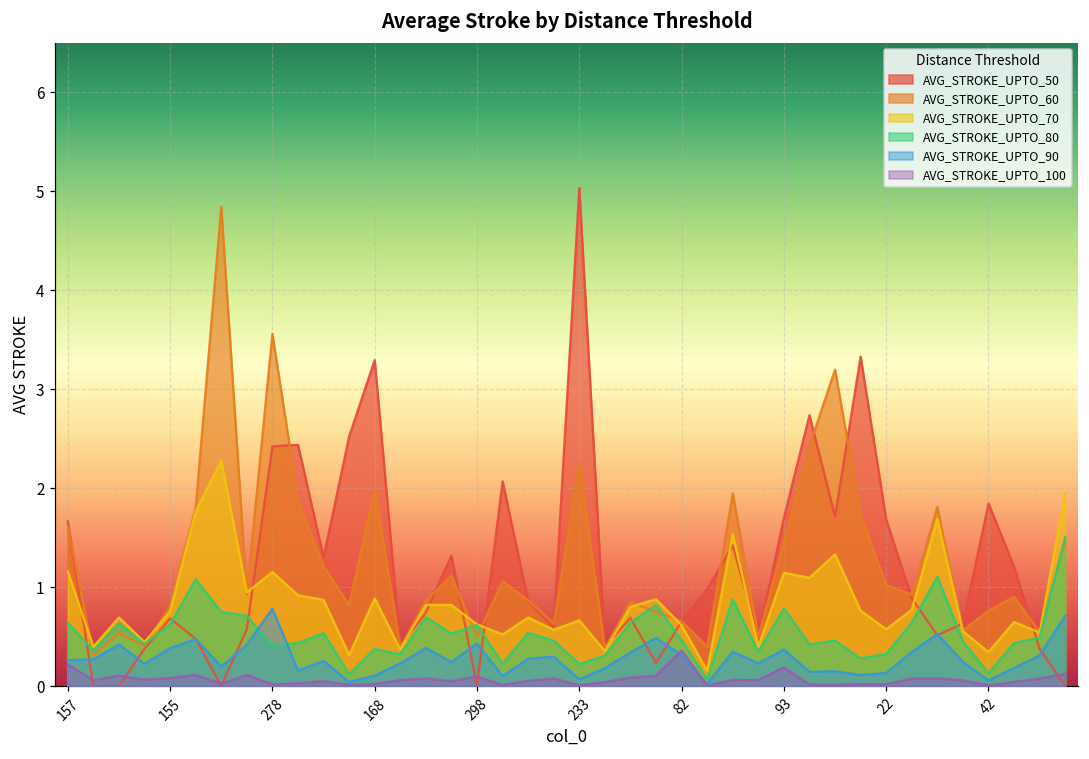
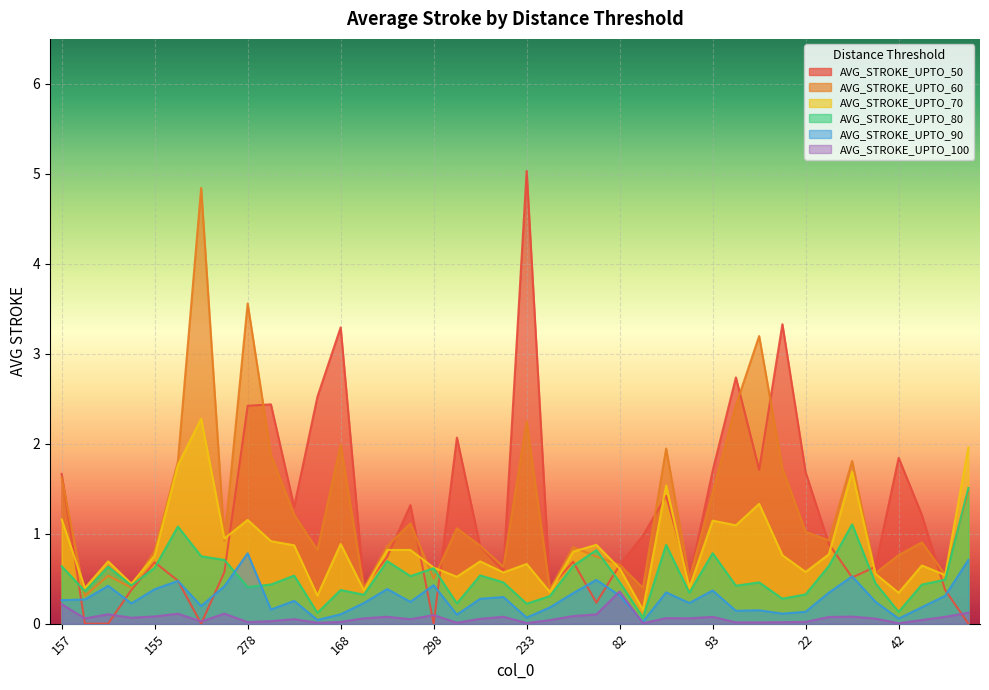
  {
    "AVG_STROKE_UPTO_70": {
      "157": 1.2,
      "155": 0.8,
      "278": 1.2,
      "168": 0.9,
      "233": 0.7,
      "82": 0.6,
      "93": 1.1,
      "42": 0.3
    },
    "AVG_STROKE_UPTO_80": {
      "157": 0.6,
      "155": 0.6,
      "278": 0.4,
      "168": 0.4,
      "233": 0.2,
      "82": 0.5,
      "93": 0.8,
      "42": 0.1
    },
    "AVG_STROKE_UPTO_90": {
      "157": 0.3,
      "155": 0.4,
      "278": 0.8,
      "168": 0.1,
      "298": 0.4,
      "233": 0.1,
      "82": 0.3,
      "93": 0.4,
      "42": 0.1
    },
    "AVG_STROKE_UPTO_100": {
      "157": 0.2,
      "155": 0.1,
      "278": 0.0,
      "168": 0.0,
      "298": 0.1,
      "233": 0.0,
      "82": 0.4,
-     "93": 0.2,
+     "93": 0.1,
      "42": 0.0
    }
  }
